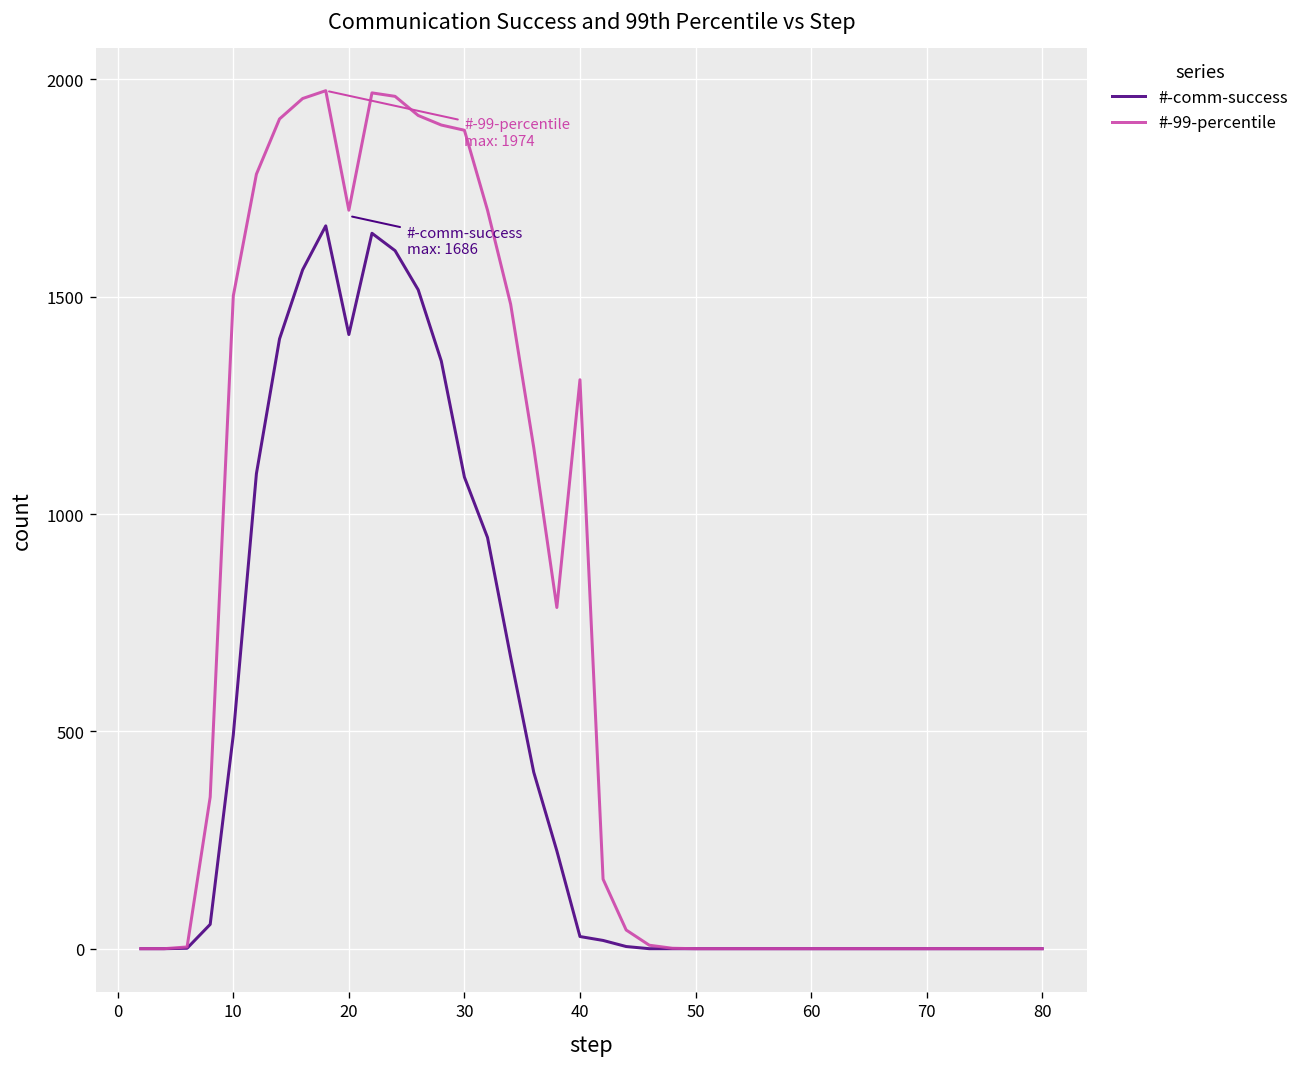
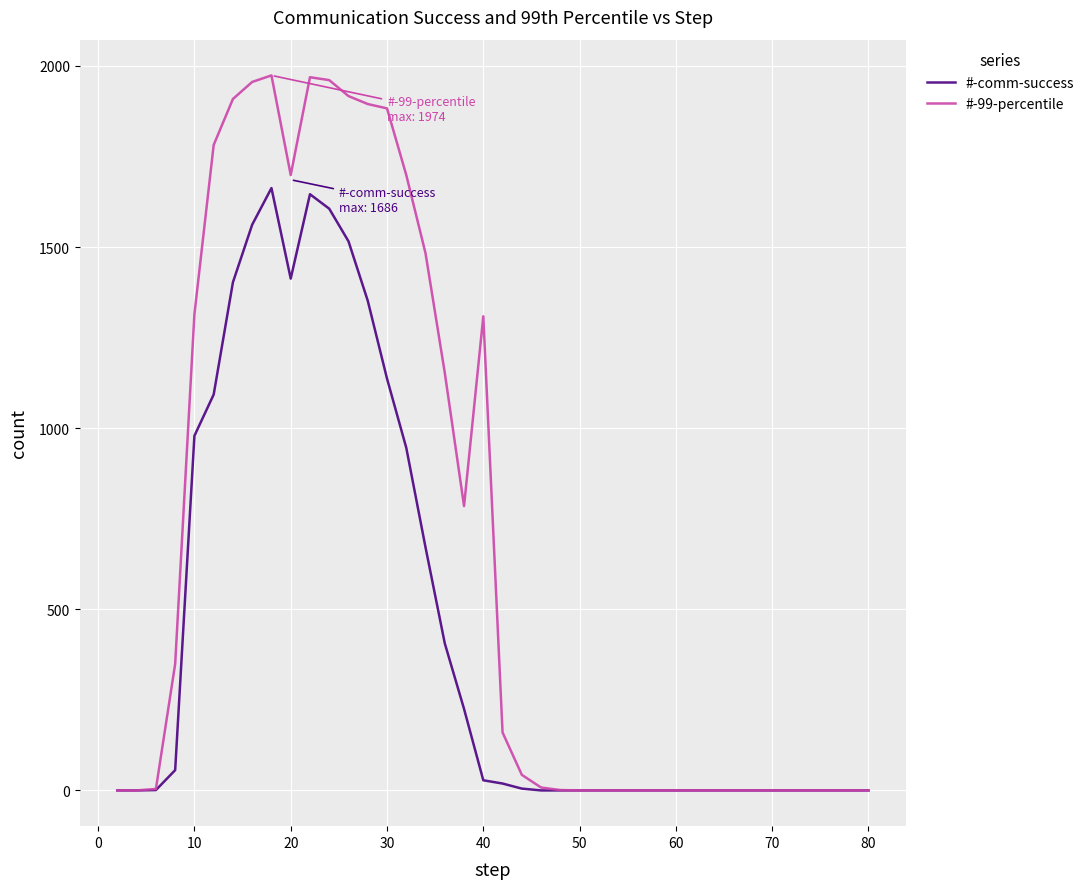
  {
    "#-comm-success": {
-     "10": 490,
+     "10": 980,
      "20": 1410,
-     "30": 1090,
+     "30": 1140,
      "40": 30
    },
    "#-99-percentile": {
-     "10": 1500,
+     "10": 1320,
      "20": 1700,
      "40": 1310
    }
  }
